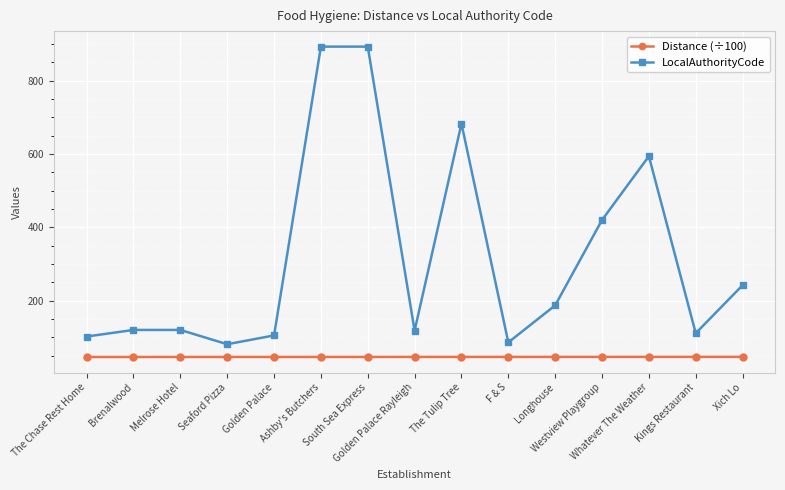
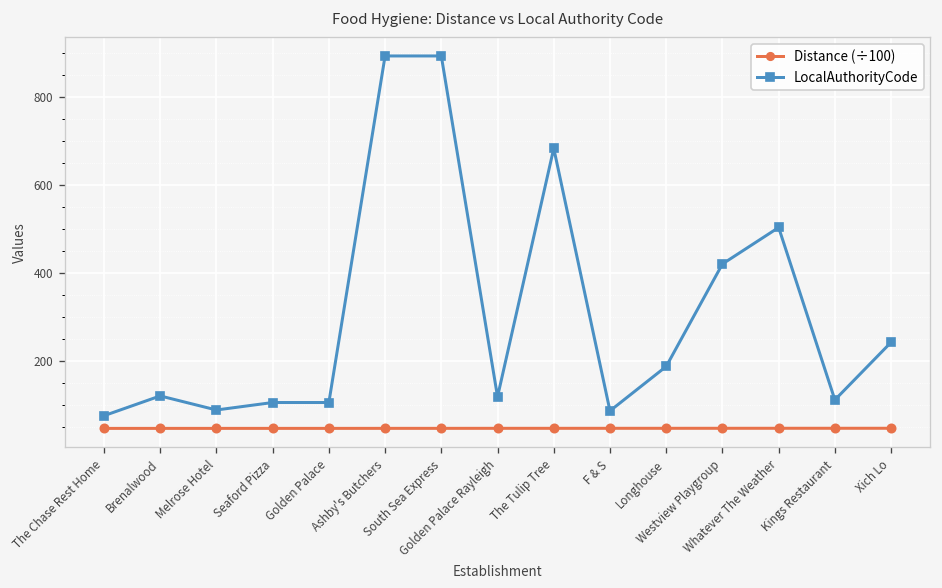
  {
    "Distance (÷100)": {
      "The Chase Rest Home": 50,
      "Brenalwood": 50,
      "Melrose Hotel": 50,
      "Seaford Pizza": 50,
      "Golden Palace": 50,
      "Ashby's Butchers": 50,
      "South Sea Express": 50,
      "Golden Palace Rayleigh": 50,
      "The Tulip Tree": 50,
      "F & S": 50,
      "Longhouse": 50,
      "Westview Playgroup": 50,
      "Whatever The Weather": 50,
      "Kings Restaurant": 50,
      "Xich Lo": 50
    },
    "LocalAuthorityCode": {
-     "The Chase Rest Home": 100,
+     "The Chase Rest Home": 80,
      "Brenalwood": 120,
-     "Melrose Hotel": 120,
-     "Seaford Pizza": 80,
+     "Melrose Hotel": 90,
+     "Seaford Pizza": 110,
      "Golden Palace": 110,
      "Ashby's Butchers": 890,
      "South Sea Express": 890,
      "Golden Palace Rayleigh": 120,
      "The Tulip Tree": 680,
      "F & S": 90,
      "Longhouse": 190,
      "Westview Playgroup": 420,
-     "Whatever The Weather": 590,
+     "Whatever The Weather": 500,
      "Kings Restaurant": 110,
      "Xich Lo": 240
    }
  }
